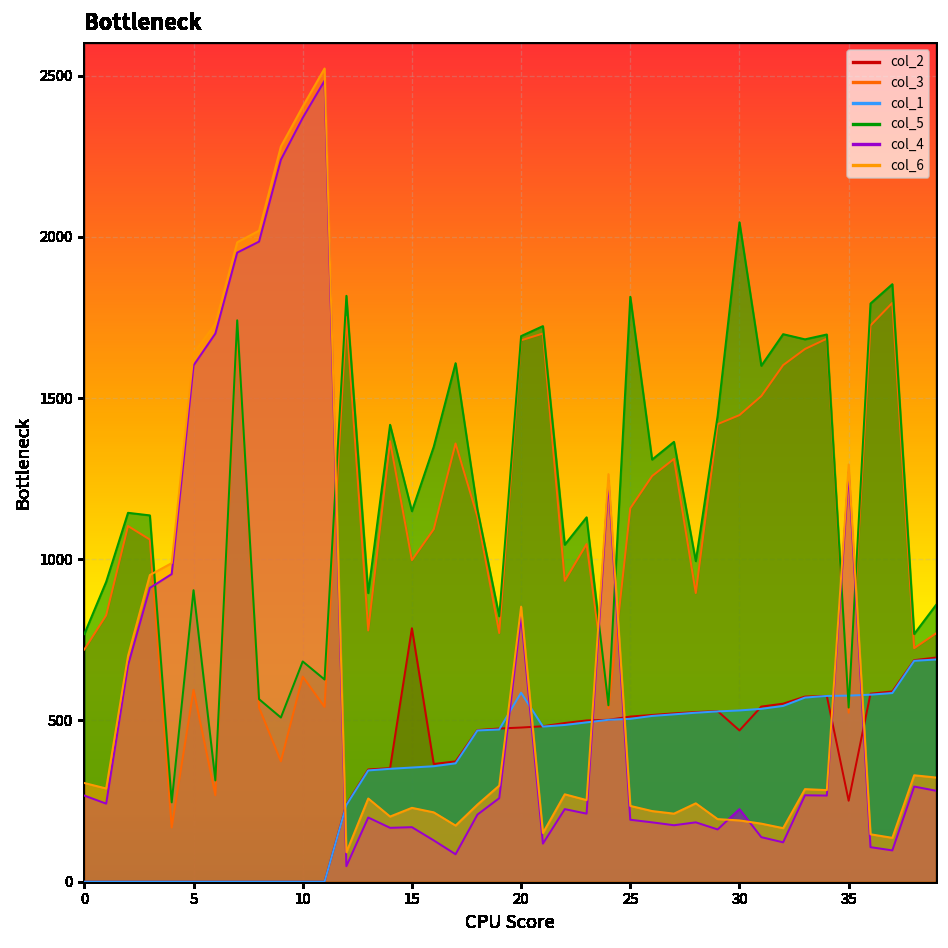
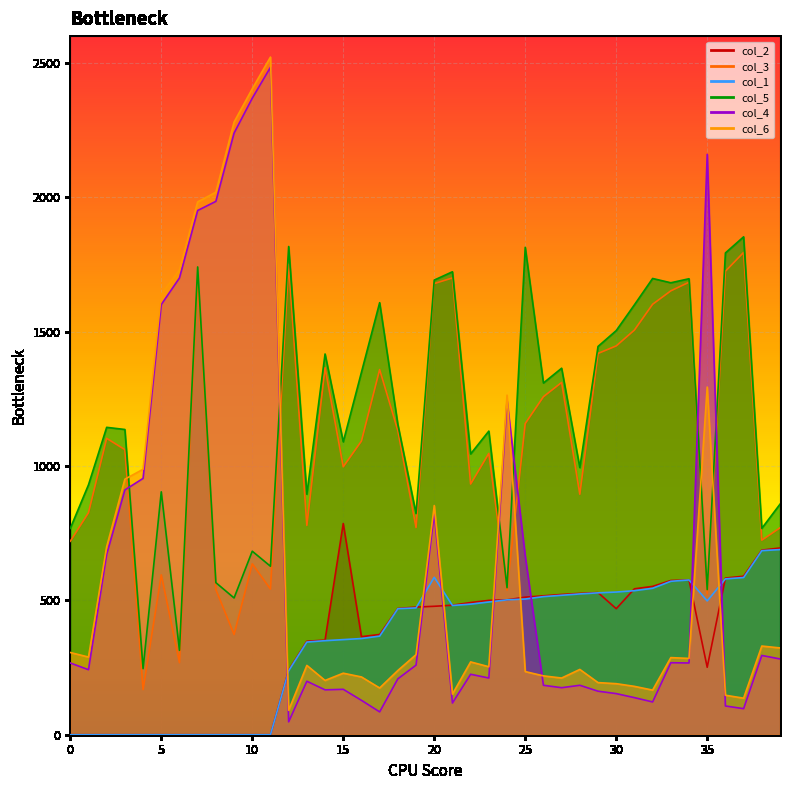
  {
    "col_2": {
      "15": 790,
      "20": 480,
      "30": 470,
      "35": 250
    },
    "col_1": {
      "15": 350,
      "20": 590,
      "30": 530,
-     "35": 580
+     "35": 500
    },
    "col_5": {
      "0": 770,
      "5": 900,
      "10": 680,
-     "15": 1150,
+     "15": 1090,
      "20": 1690,
      "25": 1810,
-     "30": 2050,
+     "30": 1500,
      "35": 540
    },
    "col_4": {
      "0": 270,
      "5": 1600,
      "10": 2370,
      "15": 170,
      "20": 820,
-     "25": 190,
-     "30": 230,
-     "35": 1270
+     "25": 670,
+     "30": 150,
+     "35": 2160
    }
  }
